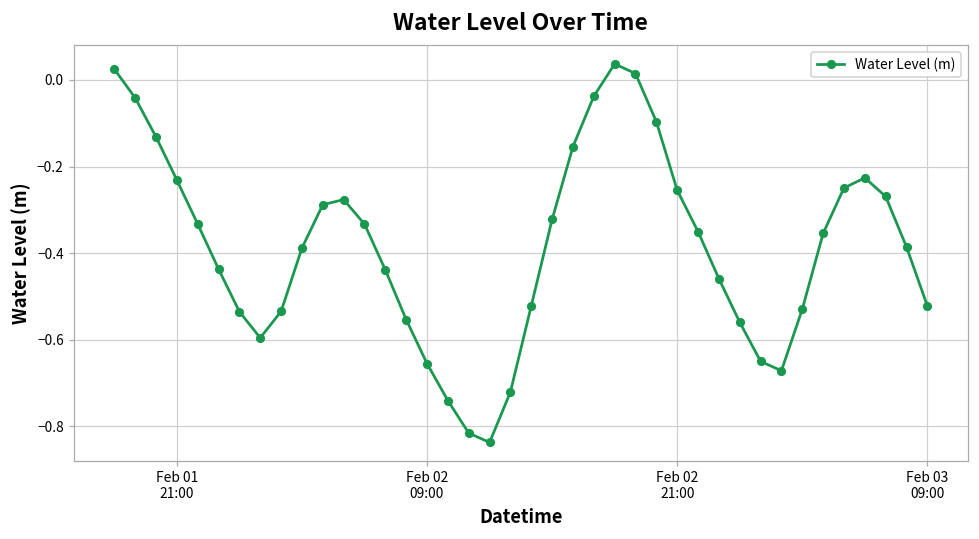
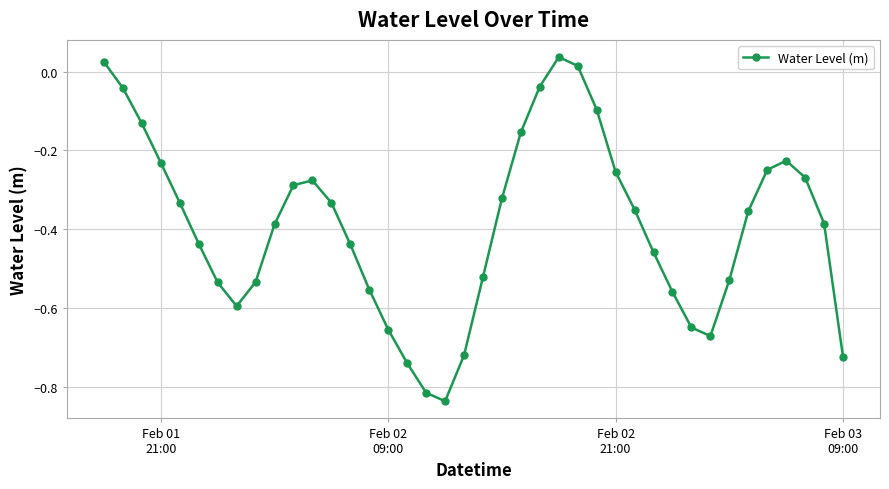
  {
    "Feb 01 21:00": -0.23,
    "Feb 02 09:00": -0.65,
    "Feb 02 21:00": -0.25,
-   "Feb 03 09:00": -0.52
+   "Feb 03 09:00": -0.72
  }
